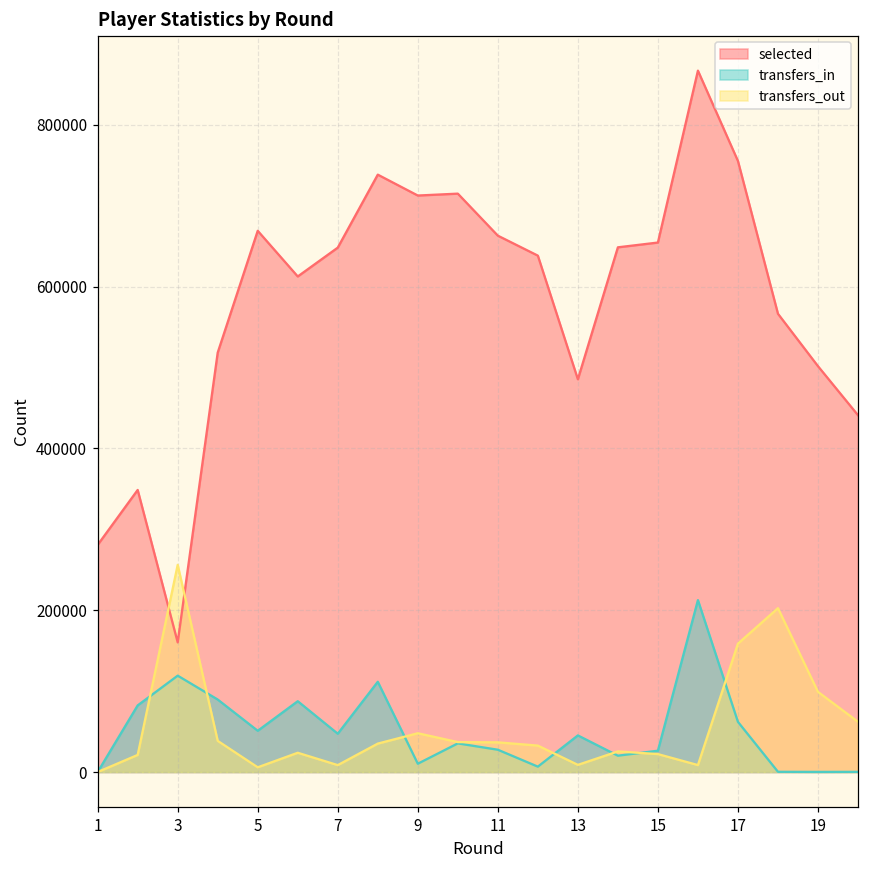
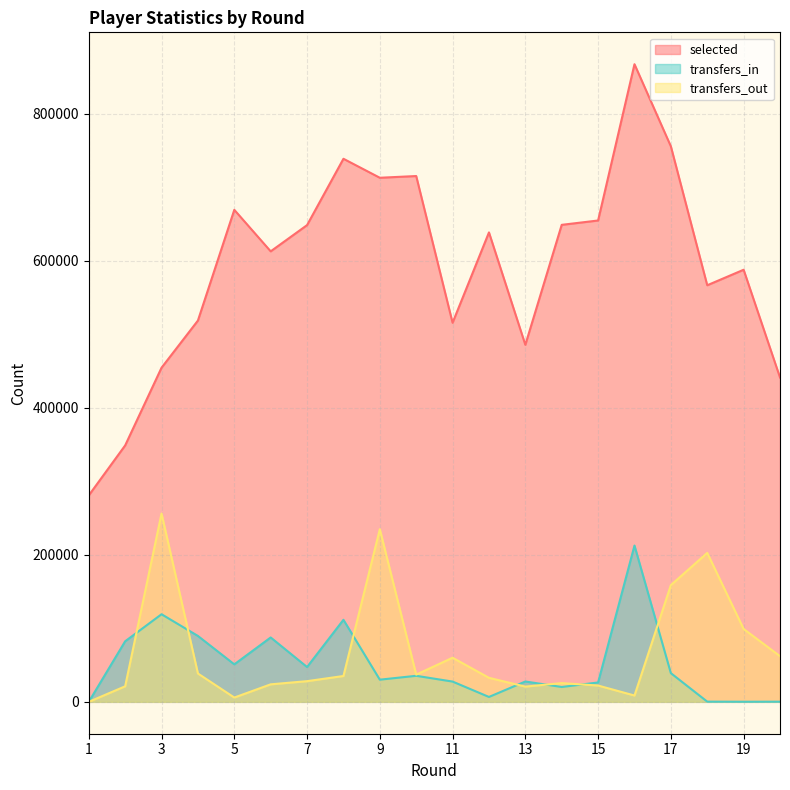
  {
    "selected": {
      "1": 280000,
-     "3": 160000,
+     "3": 450000,
      "5": 670000,
      "7": 650000,
      "9": 710000,
-     "11": 660000,
+     "11": 520000,
      "13": 490000,
      "15": 650000,
      "17": 760000,
-     "19": 500000
+     "19": 590000
    },
    "transfers_in": {
      "3": 120000,
      "5": 50000,
      "7": 50000,
-     "9": 10000,
+     "9": 30000,
      "11": 30000,
-     "13": 50000,
+     "13": 30000,
      "15": 30000,
-     "17": 60000,
+     "17": 40000,
      "19": 0
    },
    "transfers_out": {
      "3": 260000,
      "5": 10000,
-     "7": 10000,
-     "9": 50000,
-     "11": 40000,
-     "13": 10000,
+     "7": 30000,
+     "9": 230000,
+     "11": 60000,
+     "13": 20000,
      "15": 20000,
      "17": 160000,
      "19": 100000
    }
  }
